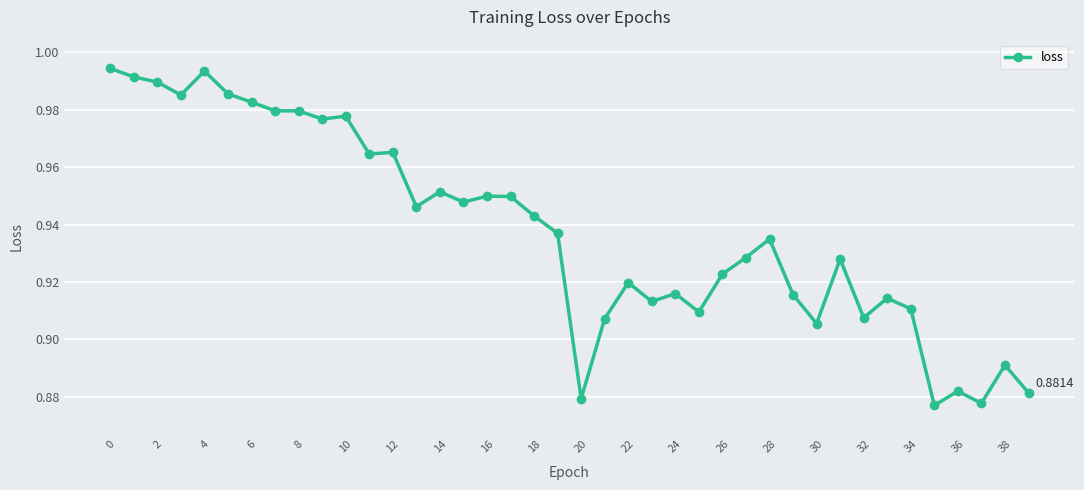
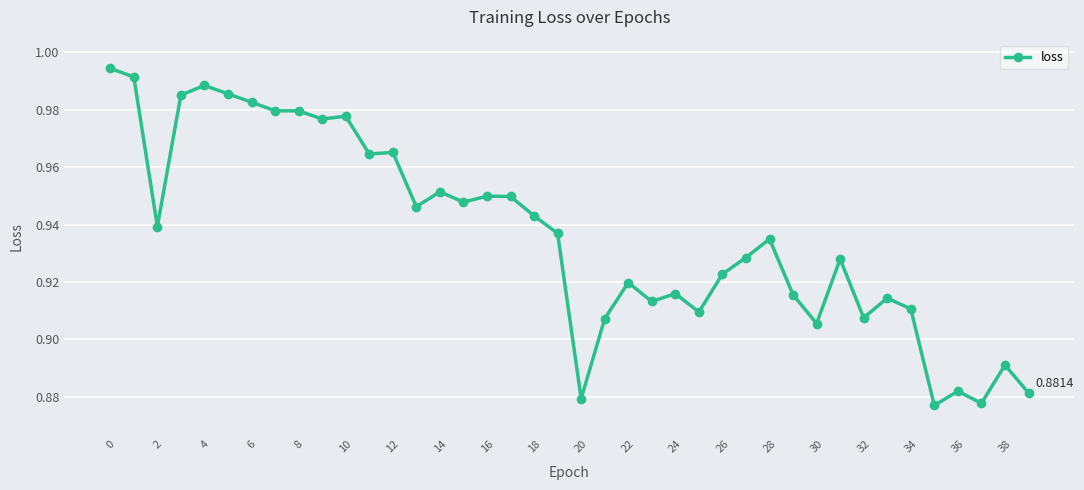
  {
    "0": 0.994,
-   "2": 0.990,
-   "4": 0.993,
+   "2": 0.939,
+   "4": 0.988,
    "6": 0.983,
    "8": 0.980,
    "10": 0.978,
    "12": 0.965,
    "14": 0.951,
    "16": 0.950,
    "18": 0.943,
    "20": 0.879,
    "22": 0.920,
    "24": 0.916,
    "26": 0.923,
    "28": 0.935,
    "30": 0.906,
    "32": 0.908,
    "34": 0.911,
    "36": 0.882,
    "38": 0.891
  }
